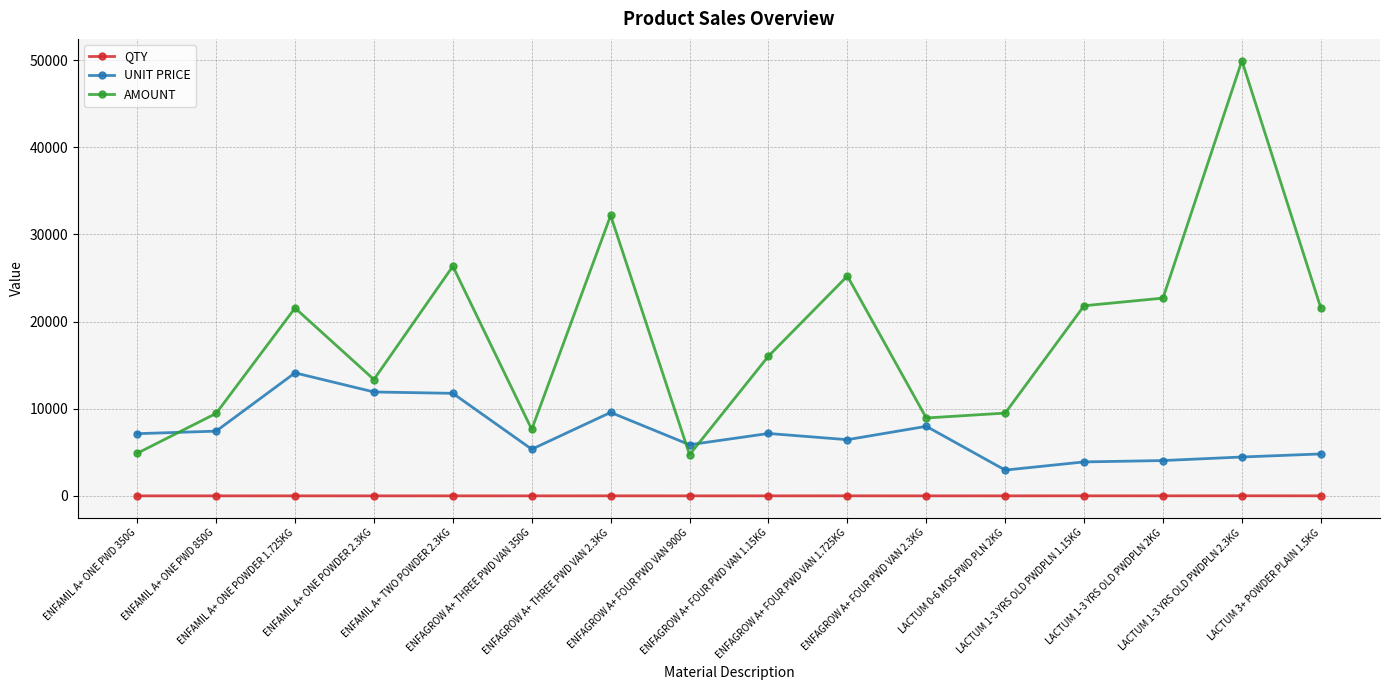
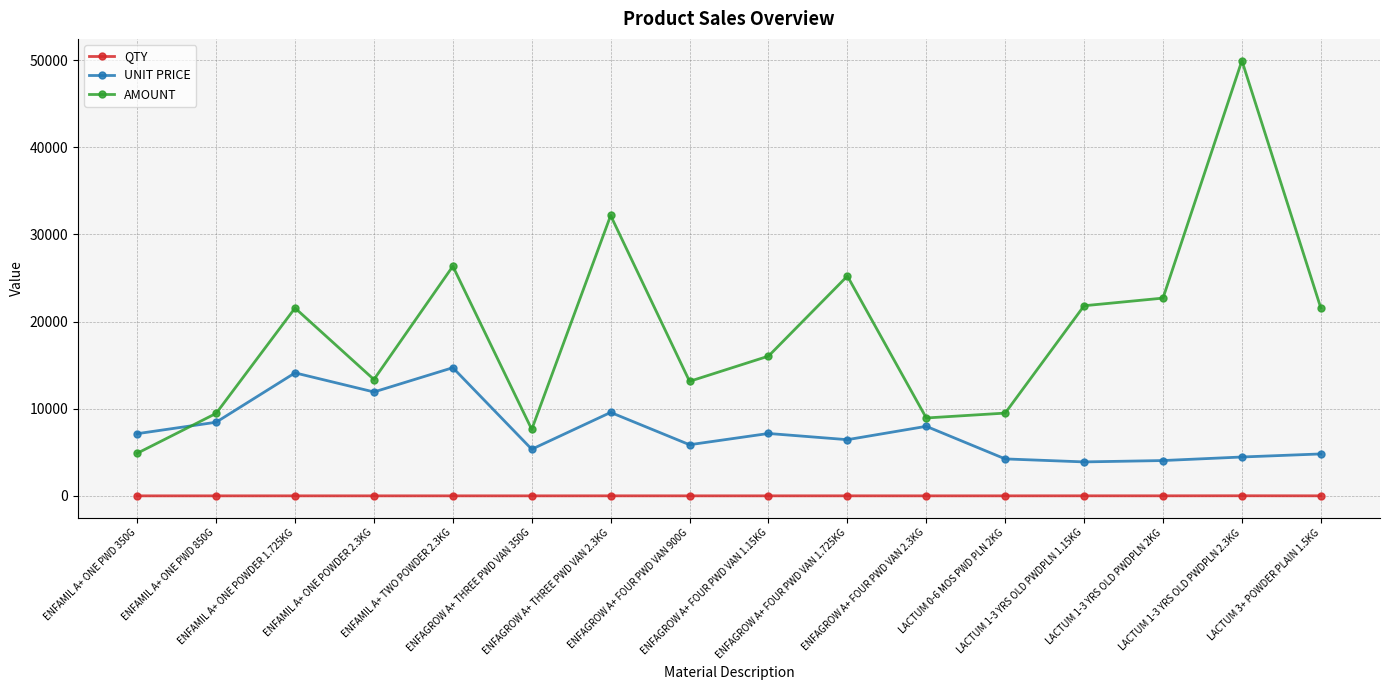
  {
    "QTY": {
      "ENFAMIL A+ ONE PWD 350G": 0,
      "ENFAMIL A+ ONE PWD 850G": 0,
      "ENFAMIL A+ ONE POWDER 1.725KG": 0,
      "ENFAMIL A+ ONE POWDER 2.3KG": 0,
      "ENFAMIL A+ TWO POWDER 2.3KG": 0,
      "ENFAGROW A+ THREE PWD VAN 350G": 0,
      "ENFAGROW A+ THREE PWD VAN 2.3KG": 0,
      "ENFAGROW A+ FOUR PWD VAN 900G": 0,
      "ENFAGROW A+ FOUR PWD VAN 1.15KG": 0,
      "ENFAGROW A+ FOUR PWD VAN 1.725KG": 0,
      "ENFAGROW A+ FOUR PWD VAN 2.3KG": 0,
      "LACTUM 0-6 MOS PWD PLN 2KG": 0,
      "LACTUM 1-3 YRS OLD PWDPLN 1.15KG": 0,
      "LACTUM 1-3 YRS OLD PWDPLN 2KG": 0,
      "LACTUM 1-3 YRS OLD PWDPLN 2.3KG": 0,
      "LACTUM 3+ POWDER PLAIN 1.5KG": 0
    },
    "UNIT PRICE": {
      "ENFAMIL A+ ONE PWD 350G": 7000,
-     "ENFAMIL A+ ONE PWD 850G": 7000,
+     "ENFAMIL A+ ONE PWD 850G": 8000,
      "ENFAMIL A+ ONE POWDER 1.725KG": 14000,
      "ENFAMIL A+ ONE POWDER 2.3KG": 12000,
-     "ENFAMIL A+ TWO POWDER 2.3KG": 12000,
+     "ENFAMIL A+ TWO POWDER 2.3KG": 15000,
      "ENFAGROW A+ THREE PWD VAN 350G": 5000,
      "ENFAGROW A+ THREE PWD VAN 2.3KG": 10000,
      "ENFAGROW A+ FOUR PWD VAN 900G": 6000,
      "ENFAGROW A+ FOUR PWD VAN 1.15KG": 7000,
      "ENFAGROW A+ FOUR PWD VAN 1.725KG": 6000,
      "ENFAGROW A+ FOUR PWD VAN 2.3KG": 8000,
-     "LACTUM 0-6 MOS PWD PLN 2KG": 3000,
+     "LACTUM 0-6 MOS PWD PLN 2KG": 4000,
      "LACTUM 1-3 YRS OLD PWDPLN 1.15KG": 4000,
      "LACTUM 1-3 YRS OLD PWDPLN 2KG": 4000,
      "LACTUM 1-3 YRS OLD PWDPLN 2.3KG": 4000,
      "LACTUM 3+ POWDER PLAIN 1.5KG": 5000
    },
    "AMOUNT": {
      "ENFAMIL A+ ONE PWD 350G": 5000,
      "ENFAMIL A+ ONE PWD 850G": 9000,
      "ENFAMIL A+ ONE POWDER 1.725KG": 22000,
      "ENFAMIL A+ ONE POWDER 2.3KG": 13000,
      "ENFAMIL A+ TWO POWDER 2.3KG": 26000,
      "ENFAGROW A+ THREE PWD VAN 350G": 8000,
      "ENFAGROW A+ THREE PWD VAN 2.3KG": 32000,
-     "ENFAGROW A+ FOUR PWD VAN 900G": 5000,
+     "ENFAGROW A+ FOUR PWD VAN 900G": 13000,
      "ENFAGROW A+ FOUR PWD VAN 1.15KG": 16000,
      "ENFAGROW A+ FOUR PWD VAN 1.725KG": 25000,
      "ENFAGROW A+ FOUR PWD VAN 2.3KG": 9000,
      "LACTUM 0-6 MOS PWD PLN 2KG": 9000,
      "LACTUM 1-3 YRS OLD PWDPLN 1.15KG": 22000,
      "LACTUM 1-3 YRS OLD PWDPLN 2KG": 23000,
      "LACTUM 1-3 YRS OLD PWDPLN 2.3KG": 50000,
      "LACTUM 3+ POWDER PLAIN 1.5KG": 22000
    }
  }
